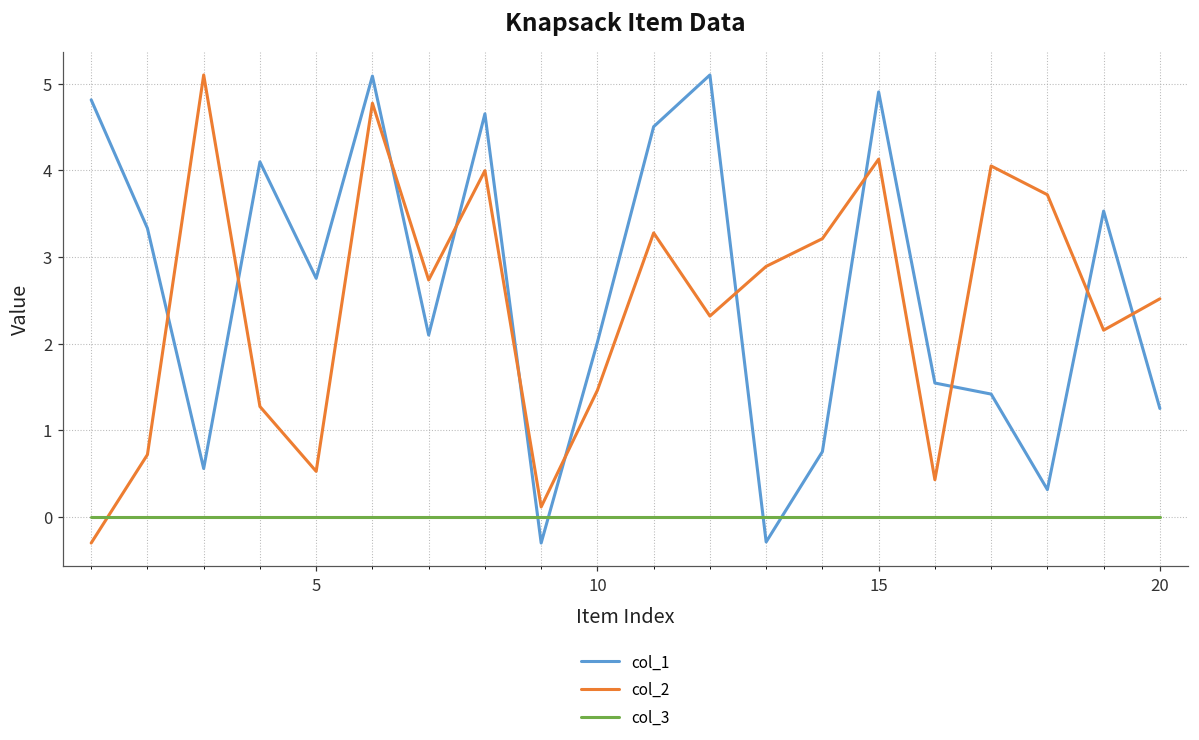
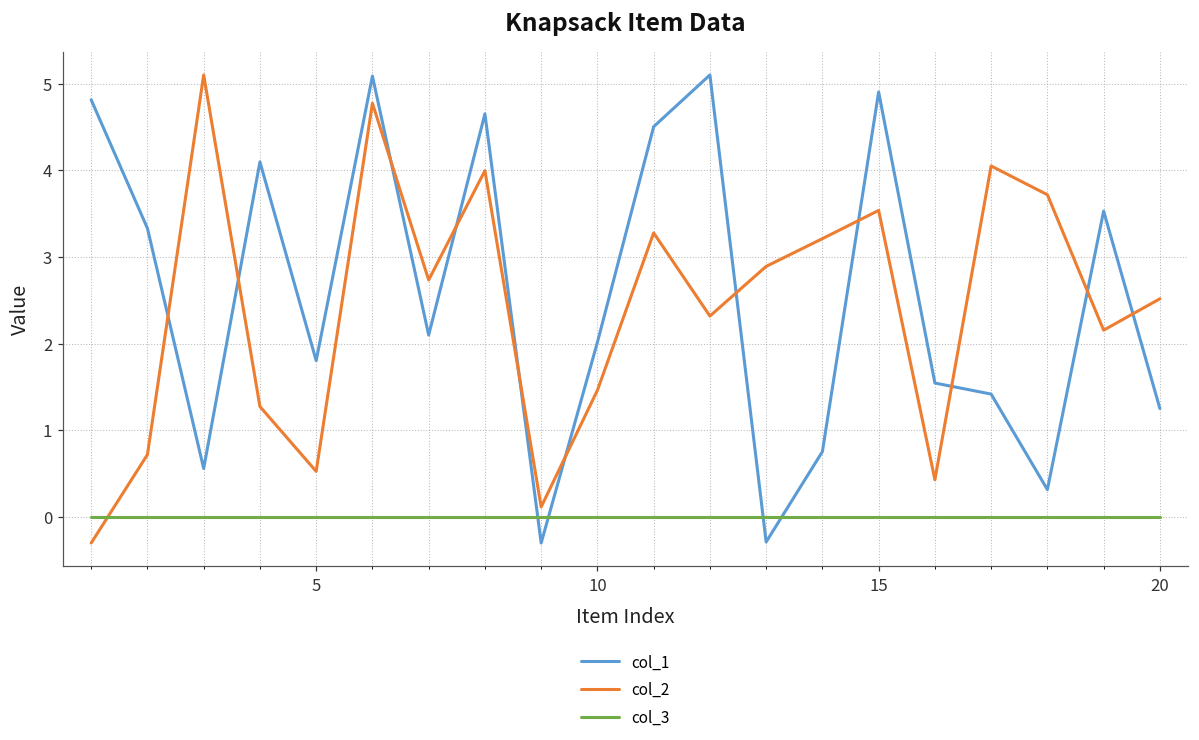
  {
    "col_1": {
-     "5": 2.8,
+     "5": 1.8,
      "10": 2.0,
      "15": 4.9,
      "20": 1.3
    },
    "col_2": {
      "5": 0.5,
      "10": 1.5,
-     "15": 4.1,
+     "15": 3.5,
      "20": 2.5
    },
    "col_3": {
      "5": 0.0,
      "10": 0.0,
      "15": 0.0,
      "20": 0.0
    }
  }
